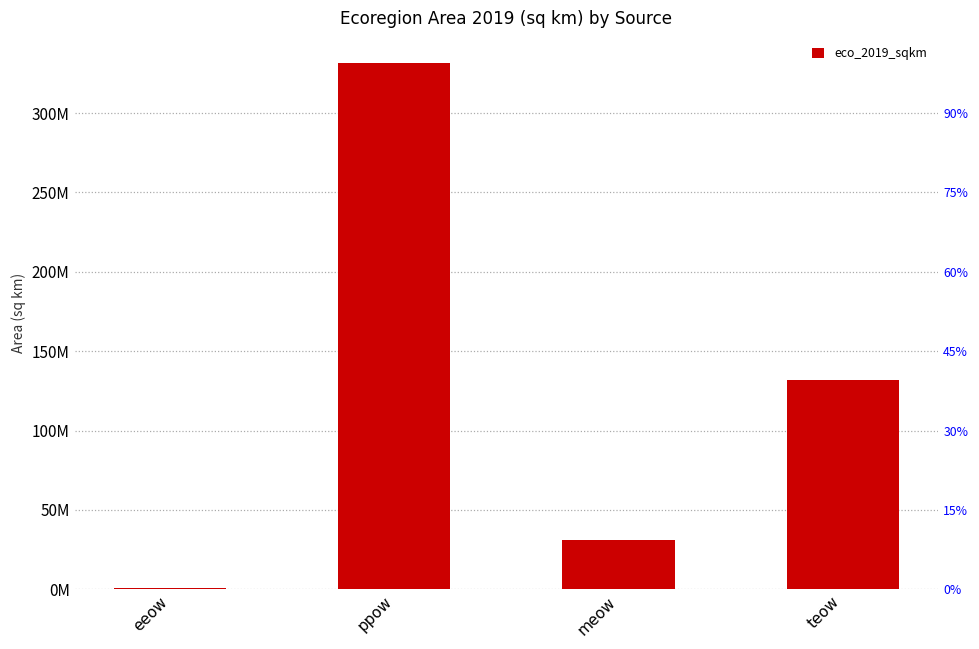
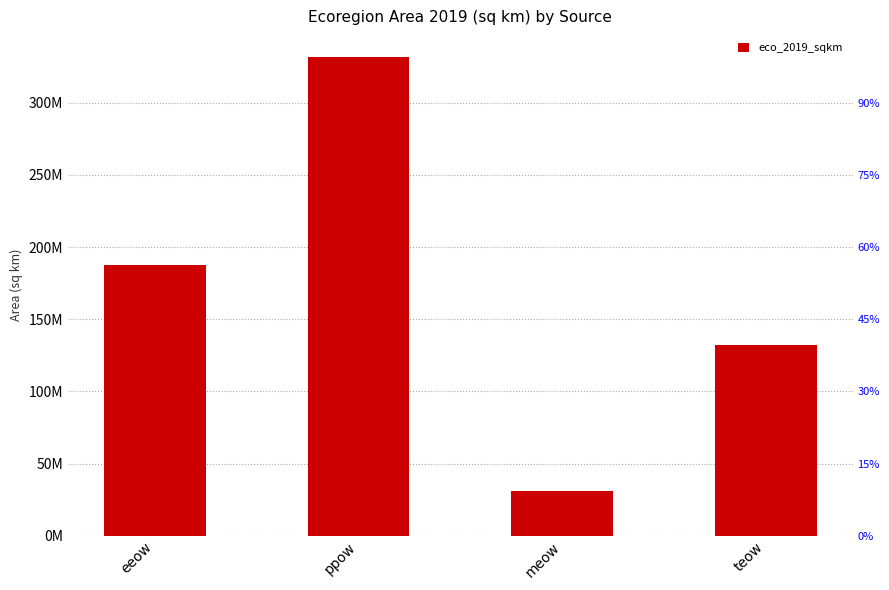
  {
-   "eeow": 1000000,
+   "eeow": 188000000,
    "ppow": 332000000,
    "meow": 31000000,
    "teow": 132000000
  }
